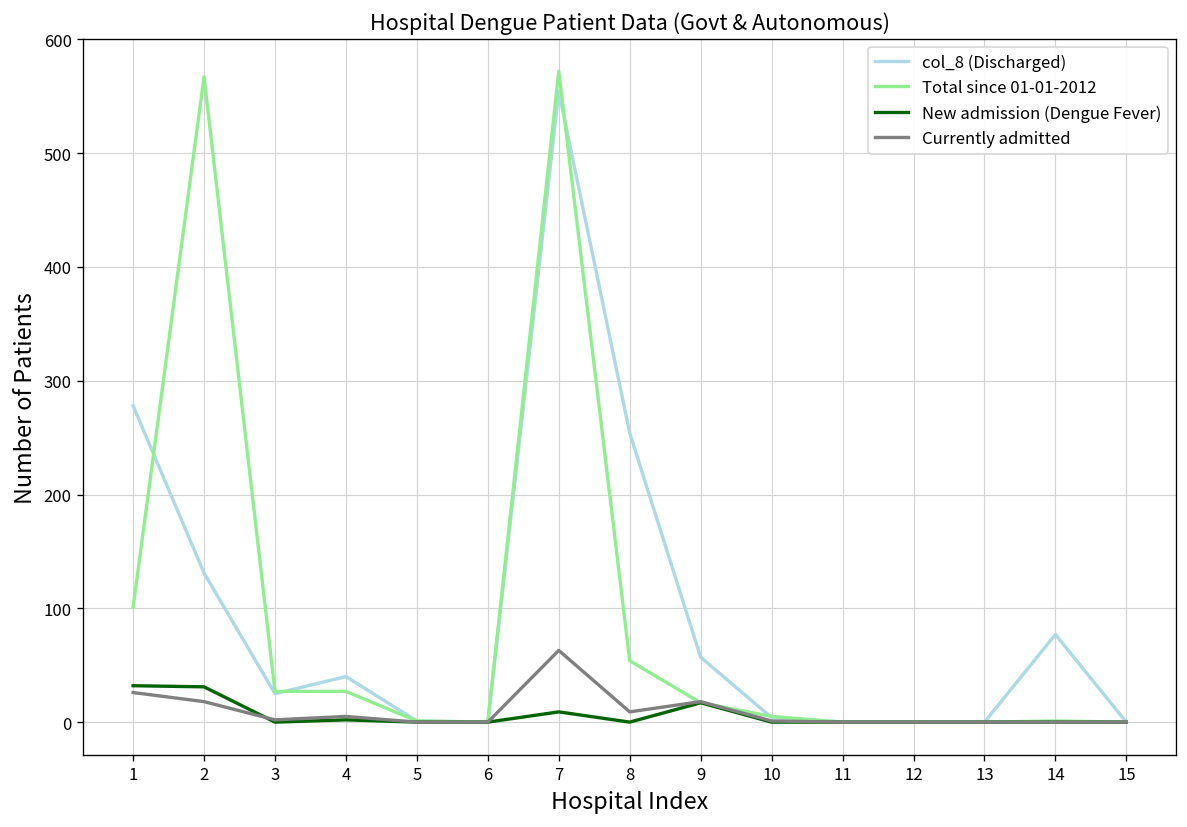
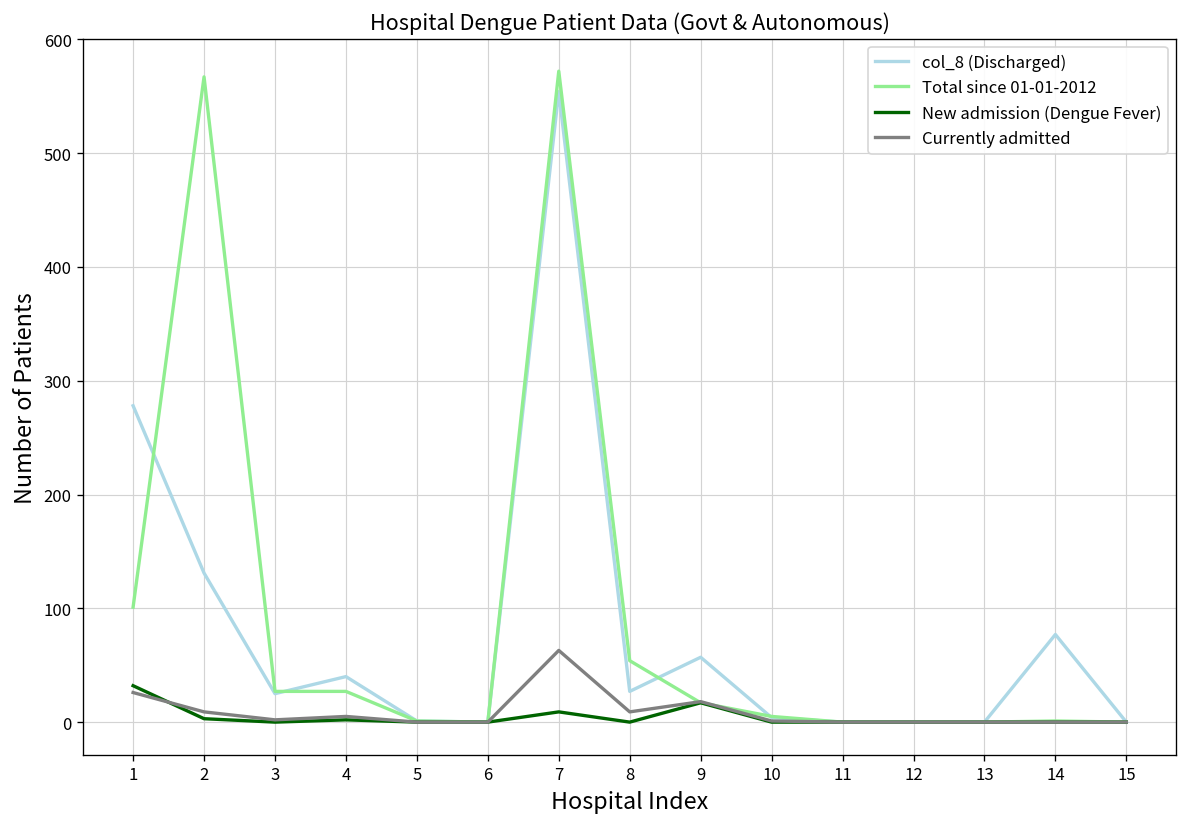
  {
    "col_8 (Discharged)": {
      "1": 280,
      "2": 130,
      "4": 40,
      "7": 550,
-     "8": 250,
+     "8": 30,
      "9": 60,
      "14": 80
    },
    "Total since 01-01-2012": {
      "1": 100,
      "2": 570,
      "4": 30,
      "7": 570,
      "8": 50
    },
    "New admission (Dengue Fever)": {
      "1": 30,
-     "2": 30,
+     "2": 0,
      "4": 0,
      "7": 10,
      "8": 0
    },
    "Currently admitted": {
      "1": 30,
-     "2": 20,
+     "2": 10,
      "4": 10,
      "7": 60,
      "8": 10
    }
  }
